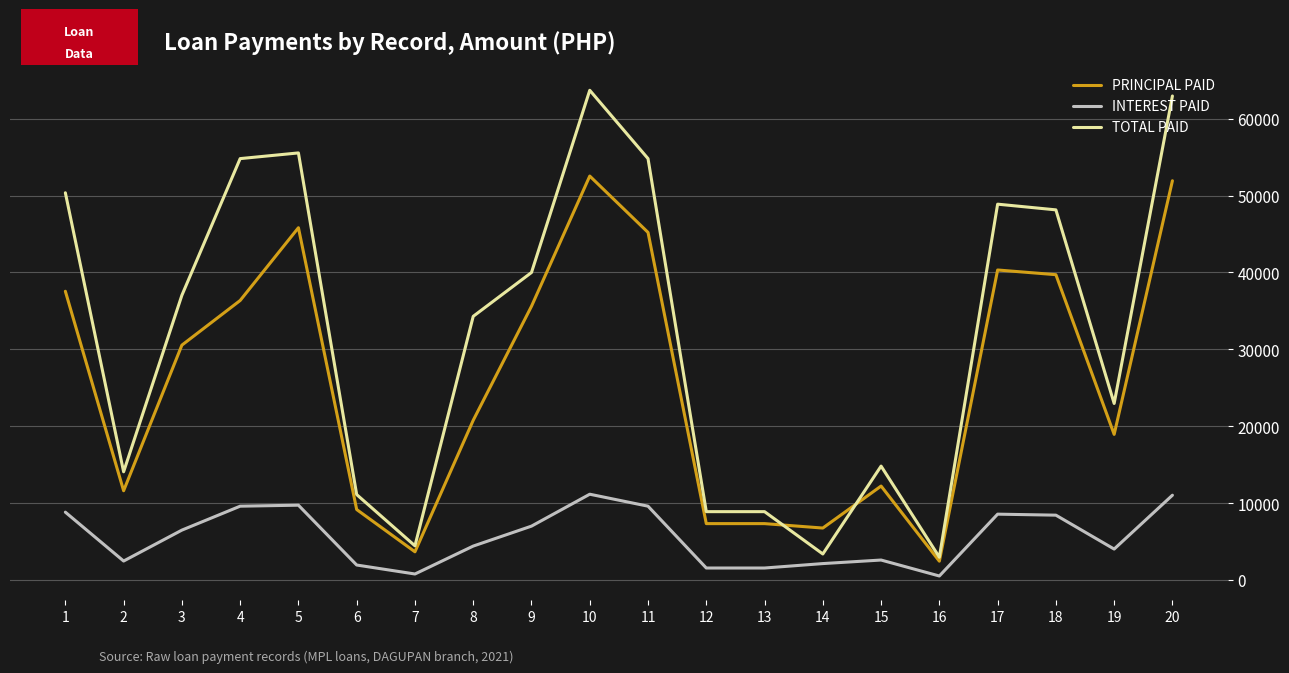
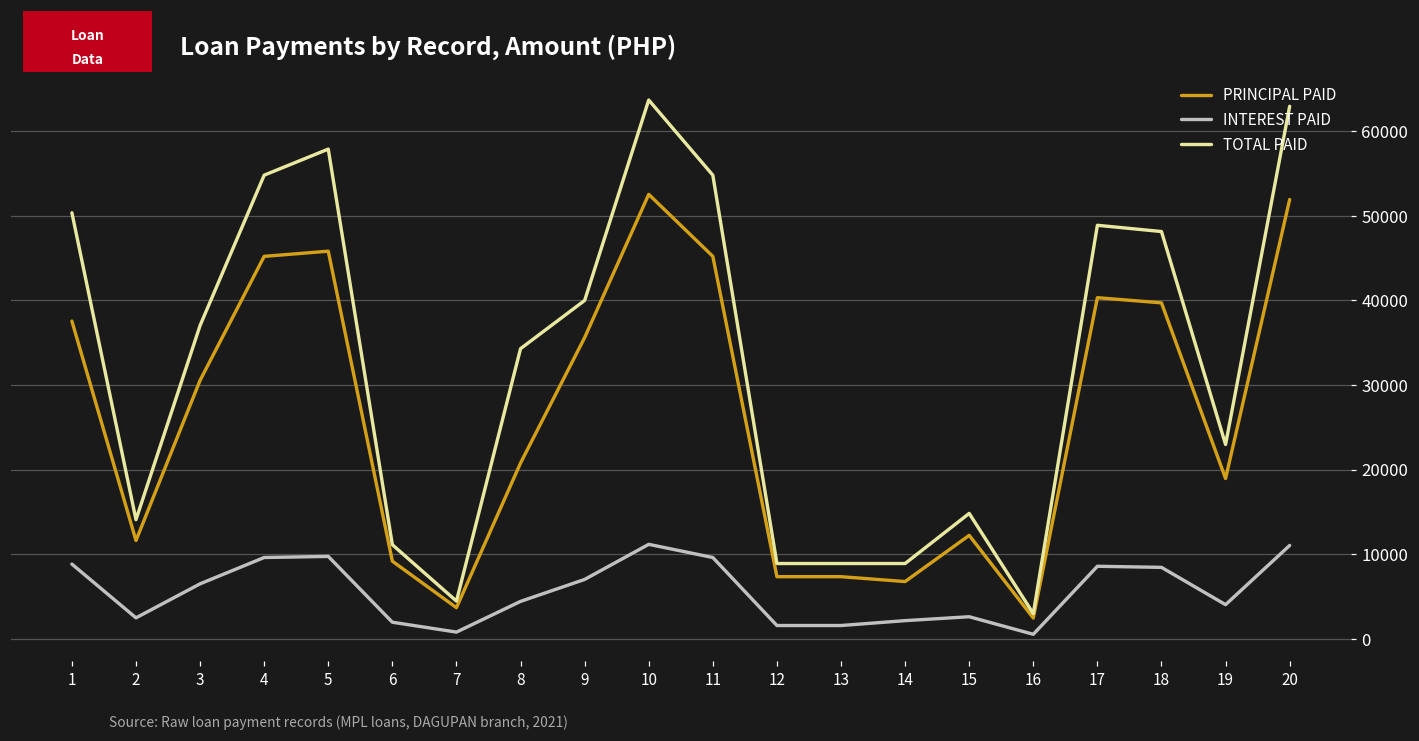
  {
    "PRINCIPAL PAID": {
      "1": 38000,
      "2": 12000,
      "3": 31000,
-     "4": 36000,
+     "4": 45000,
      "5": 46000,
      "6": 9000,
      "7": 4000,
      "8": 21000,
      "9": 36000,
      "10": 53000,
      "11": 45000,
      "12": 7000,
      "13": 7000,
      "14": 7000,
      "15": 12000,
      "16": 2000,
      "17": 40000,
      "18": 40000,
      "19": 19000,
      "20": 52000
    },
    "INTEREST PAID": {
      "1": 9000,
      "2": 2000,
      "3": 6000,
      "4": 10000,
      "5": 10000,
      "6": 2000,
      "7": 1000,
      "8": 4000,
      "9": 7000,
      "10": 11000,
      "11": 10000,
      "12": 2000,
      "13": 2000,
      "14": 2000,
      "15": 3000,
      "16": 1000,
      "17": 9000,
      "18": 8000,
      "19": 4000,
      "20": 11000
    },
    "TOTAL PAID": {
      "1": 50000,
      "2": 14000,
      "3": 37000,
      "4": 55000,
-     "5": 56000,
+     "5": 58000,
      "6": 11000,
      "7": 4000,
      "8": 34000,
      "9": 40000,
      "10": 64000,
      "11": 55000,
      "12": 9000,
      "13": 9000,
-     "14": 3000,
+     "14": 9000,
      "15": 15000,
      "16": 3000,
      "17": 49000,
      "18": 48000,
      "19": 23000,
      "20": 63000
    }
  }
